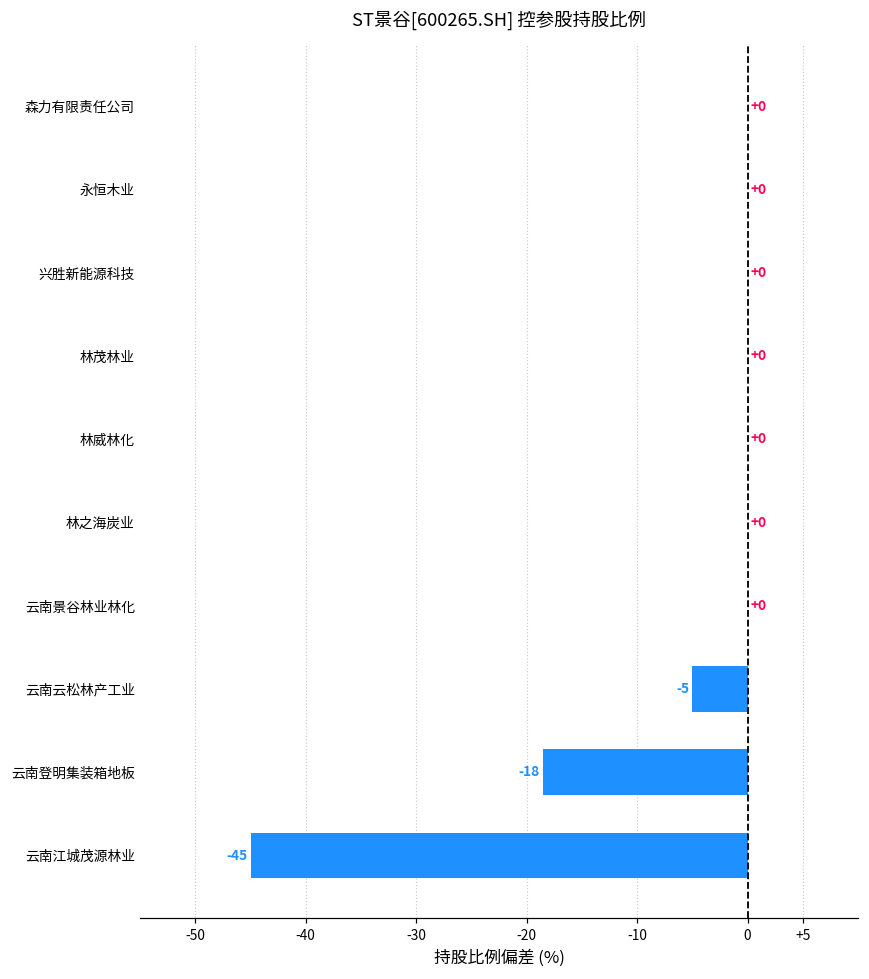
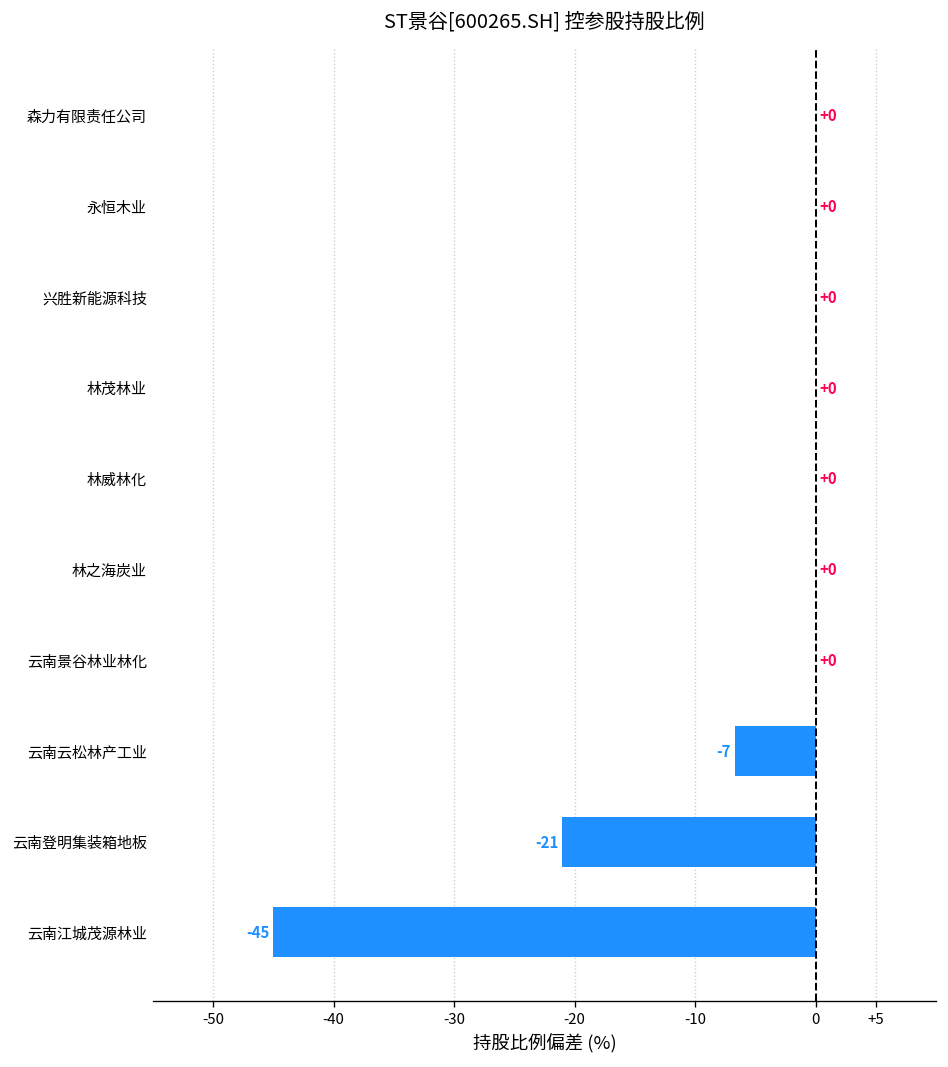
  {
    "森力有限责任公司": "+0",
    "永恒木业": "+0",
    "兴胜新能源科技": "+0",
    "林茂林业": "+0",
    "林威林化": "+0",
    "林之海炭业": "+0",
    "云南景谷林业林化": "+0",
-   "云南云松林产工业": "-5",
-   "云南登明集装箱地板": "-18",
+   "云南云松林产工业": "-7",
+   "云南登明集装箱地板": "-21",
    "云南江城茂源林业": "-45"
  }
